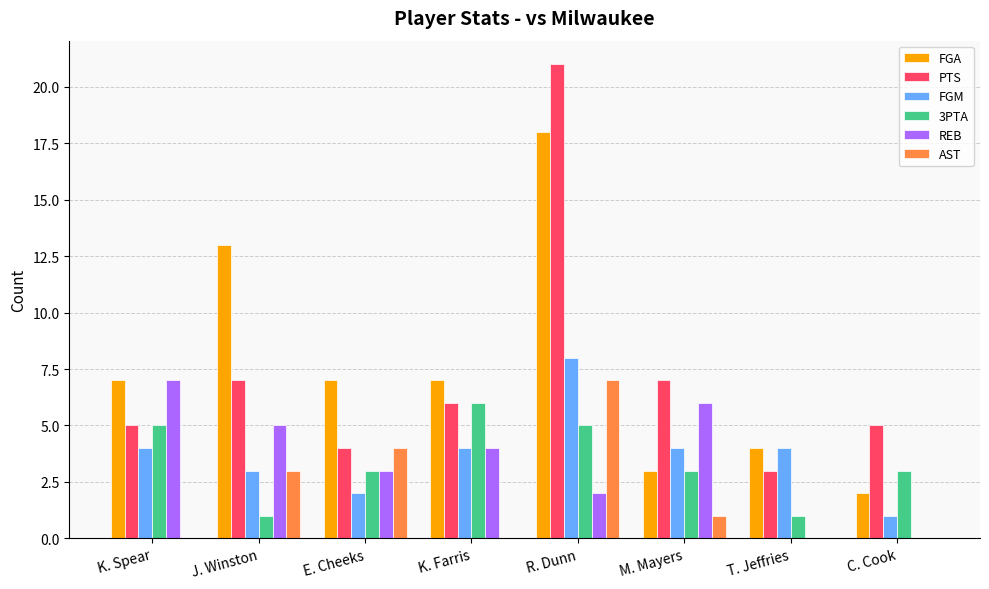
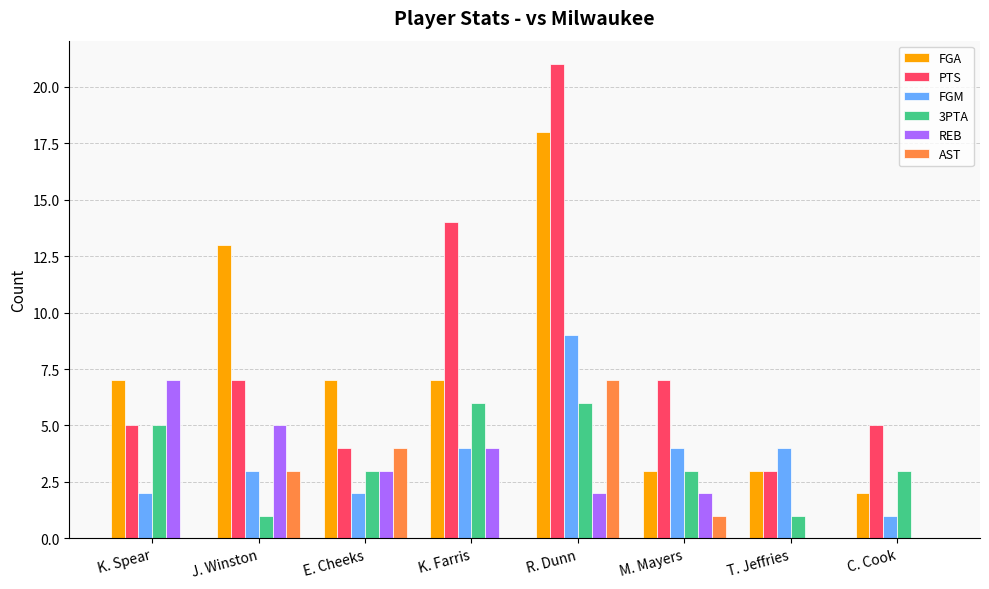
  {
    "FGA": {
      "K. Spear": 7,
      "J. Winston": 13,
      "E. Cheeks": 7,
      "K. Farris": 7,
      "R. Dunn": 18,
      "M. Mayers": 3,
-     "T. Jeffries": 4,
+     "T. Jeffries": 3,
      "C. Cook": 2
    },
    "PTS": {
      "K. Spear": 5,
      "J. Winston": 7,
      "E. Cheeks": 4,
-     "K. Farris": 6,
+     "K. Farris": 14,
      "R. Dunn": 21,
      "M. Mayers": 7,
      "T. Jeffries": 3,
      "C. Cook": 5
    },
    "FGM": {
-     "K. Spear": 4,
+     "K. Spear": 2,
      "J. Winston": 3,
      "E. Cheeks": 2,
      "K. Farris": 4,
-     "R. Dunn": 8,
+     "R. Dunn": 9,
      "M. Mayers": 4,
      "T. Jeffries": 4,
      "C. Cook": 1
    },
    "3PTA": {
      "K. Spear": 5,
      "J. Winston": 1,
      "E. Cheeks": 3,
      "K. Farris": 6,
-     "R. Dunn": 5,
+     "R. Dunn": 6,
      "M. Mayers": 3,
      "T. Jeffries": 1,
      "C. Cook": 3
    },
    "REB": {
      "K. Spear": 7,
      "J. Winston": 5,
      "E. Cheeks": 3,
      "K. Farris": 4,
      "R. Dunn": 2,
-     "M. Mayers": 6,
+     "M. Mayers": 2,
      "T. Jeffries": 0,
      "C. Cook": 0
    },
    "AST": {
      "K. Spear": 0,
      "J. Winston": 3,
      "E. Cheeks": 4,
      "K. Farris": 0,
      "R. Dunn": 7,
      "M. Mayers": 1,
      "T. Jeffries": 0,
      "C. Cook": 0
    }
  }
